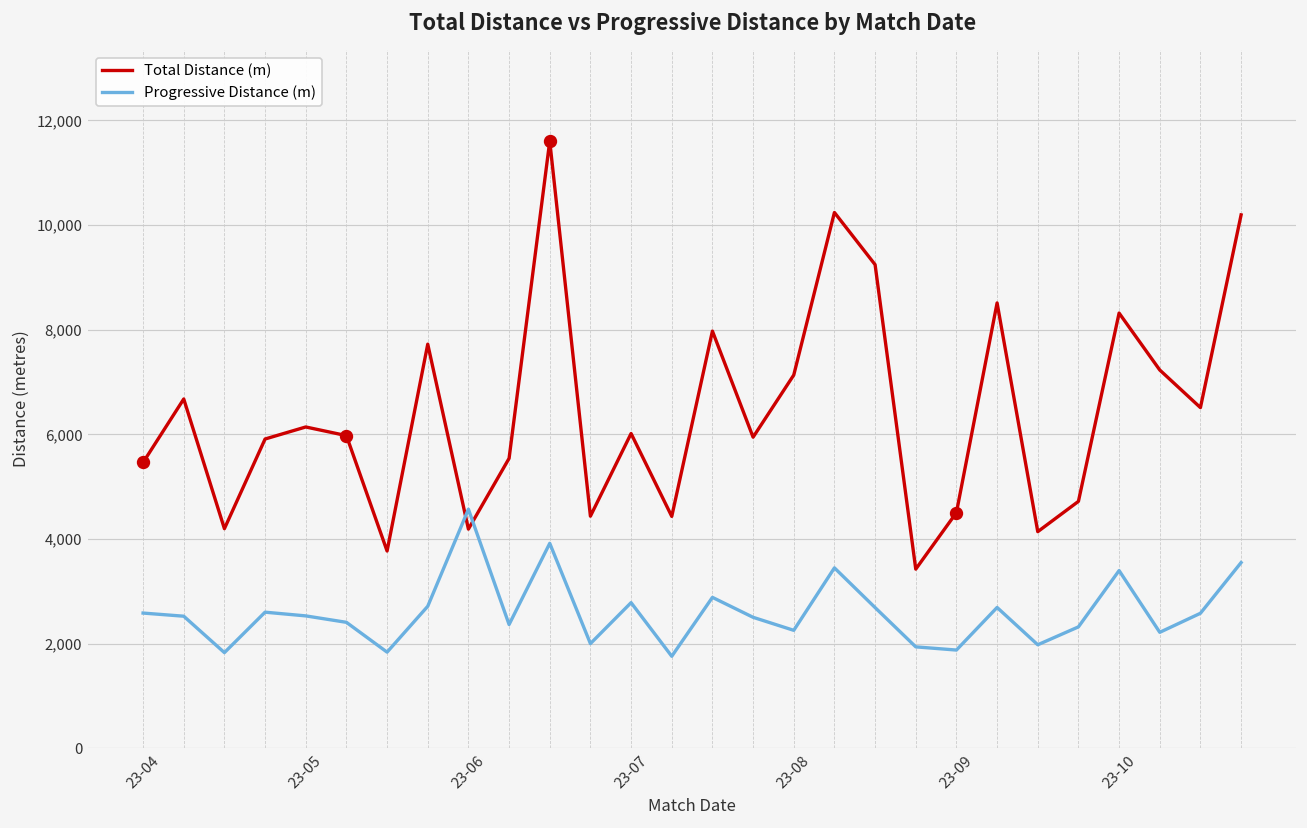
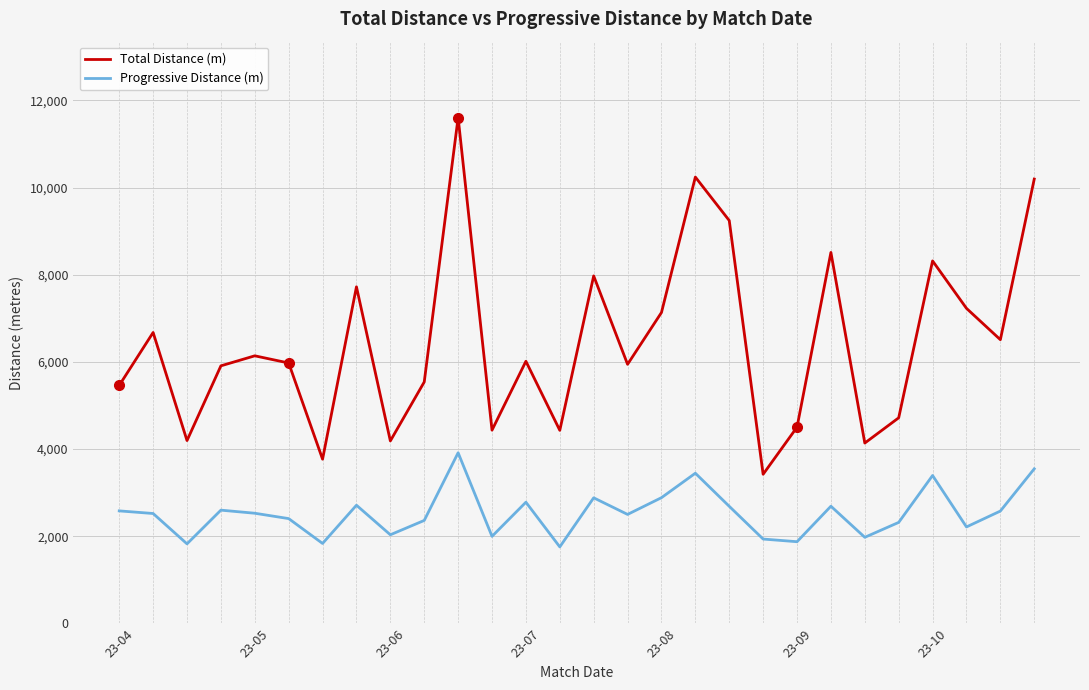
  {
    "Progressive Distance (m)": {
      "23-04": "2,600",
      "23-05": "2,500",
-     "23-06": "4,600",
+     "23-06": "2,000",
      "23-07": "2,800",
-     "23-08": "2,300",
+     "23-08": "2,900",
      "23-09": "1,900",
      "23-10": "3,400"
    }
  }
